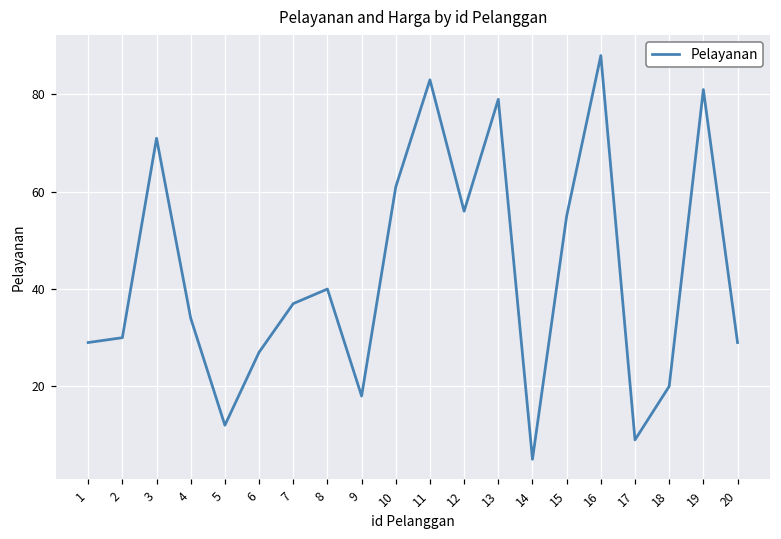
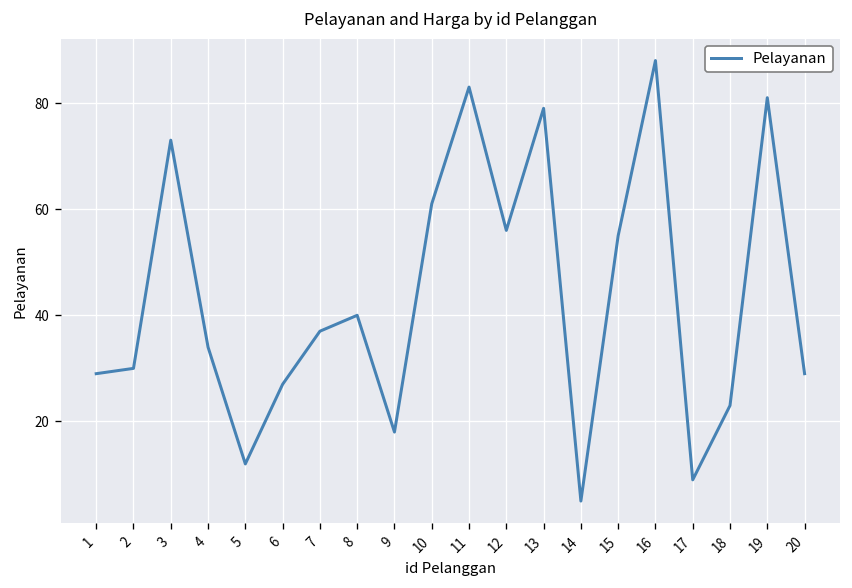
  {
    "1": 29,
    "2": 30,
-   "3": 71,
+   "3": 73,
    "4": 34,
    "5": 12,
    "6": 27,
    "7": 37,
    "8": 40,
    "9": 18,
    "10": 61,
    "11": 83,
    "12": 56,
    "13": 79,
    "14": 5,
    "15": 55,
    "16": 88,
    "17": 9,
-   "18": 20,
+   "18": 23,
    "19": 81,
    "20": 29
  }
